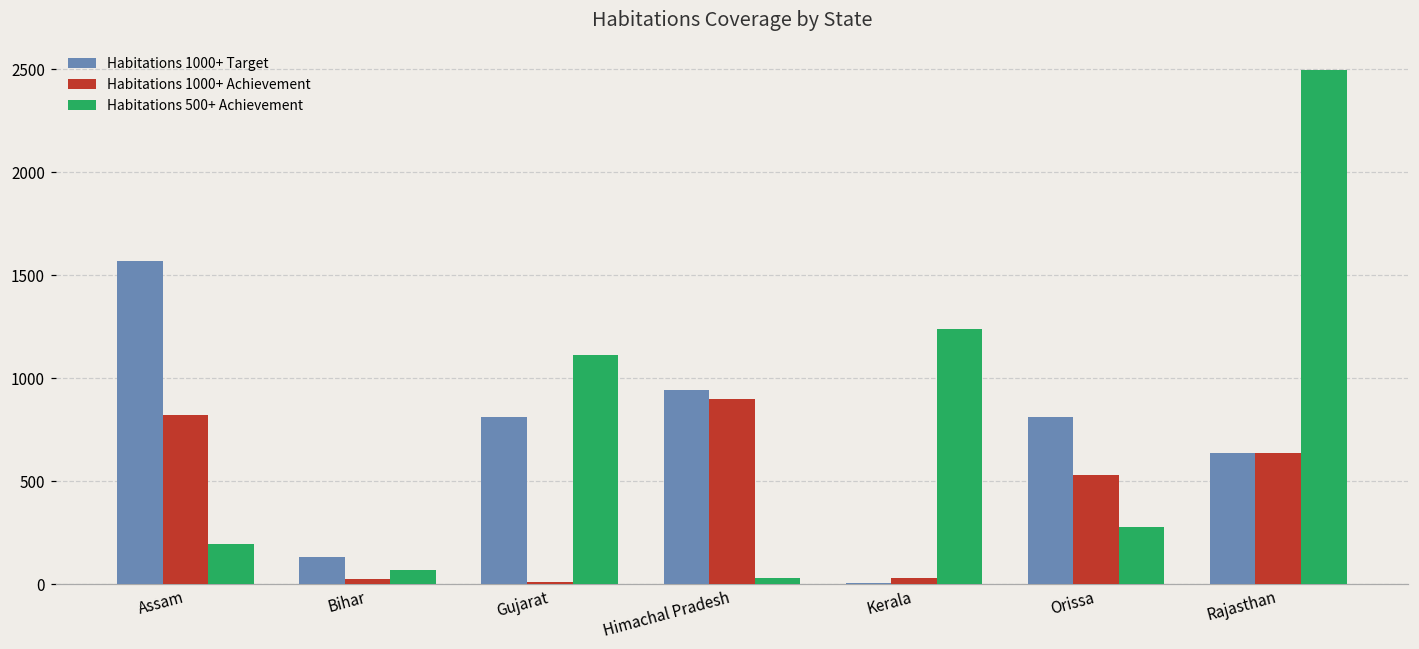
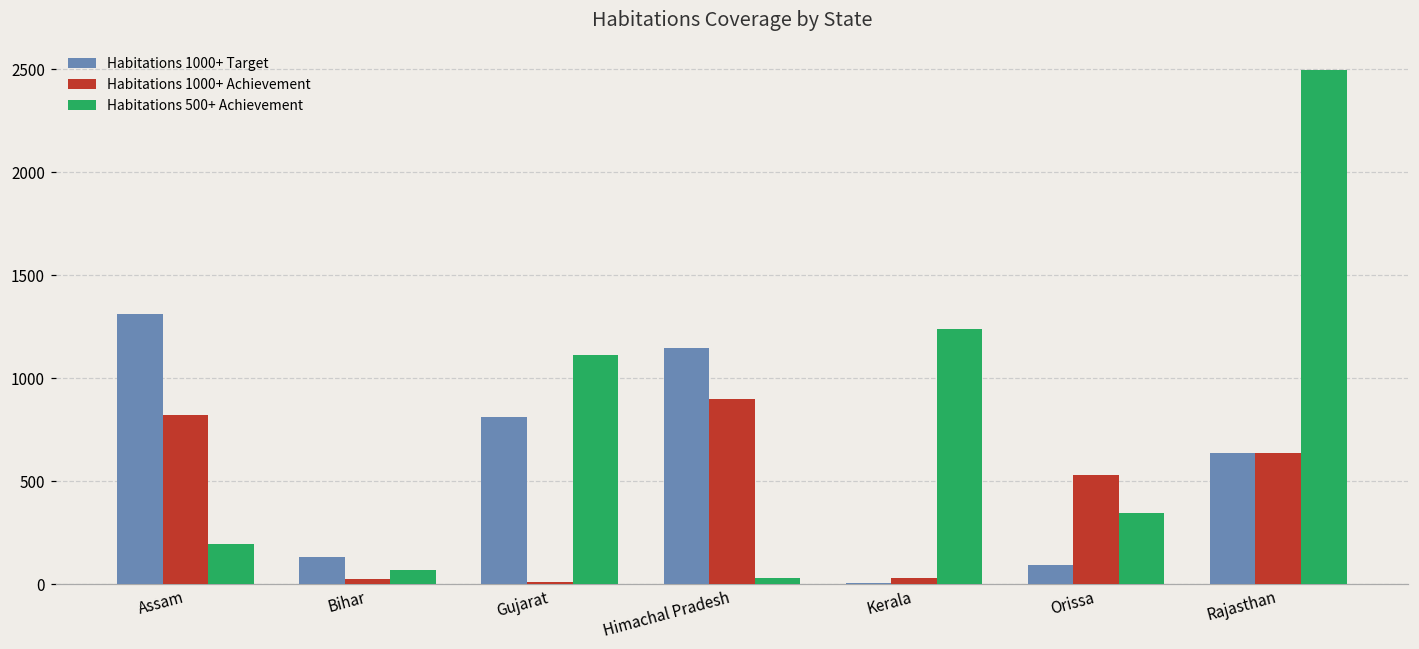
  {
    "Habitations 1000+ Target": {
-     "Assam": 1570,
+     "Assam": 1310,
      "Bihar": 130,
      "Gujarat": 810,
-     "Himachal Pradesh": 940,
-     "Orissa": 810,
+     "Himachal Pradesh": 1150,
+     "Orissa": 90,
      "Rajasthan": 640
    },
    "Habitations 1000+ Achievement": {
      "Assam": 820,
      "Bihar": 30,
      "Himachal Pradesh": 900,
      "Kerala": 30,
      "Orissa": 530,
      "Rajasthan": 640
    },
    "Habitations 500+ Achievement": {
      "Assam": 200,
      "Bihar": 70,
      "Gujarat": 1110,
      "Himachal Pradesh": 30,
      "Kerala": 1240,
-     "Orissa": 280,
+     "Orissa": 340,
      "Rajasthan": 2490
    }
  }
